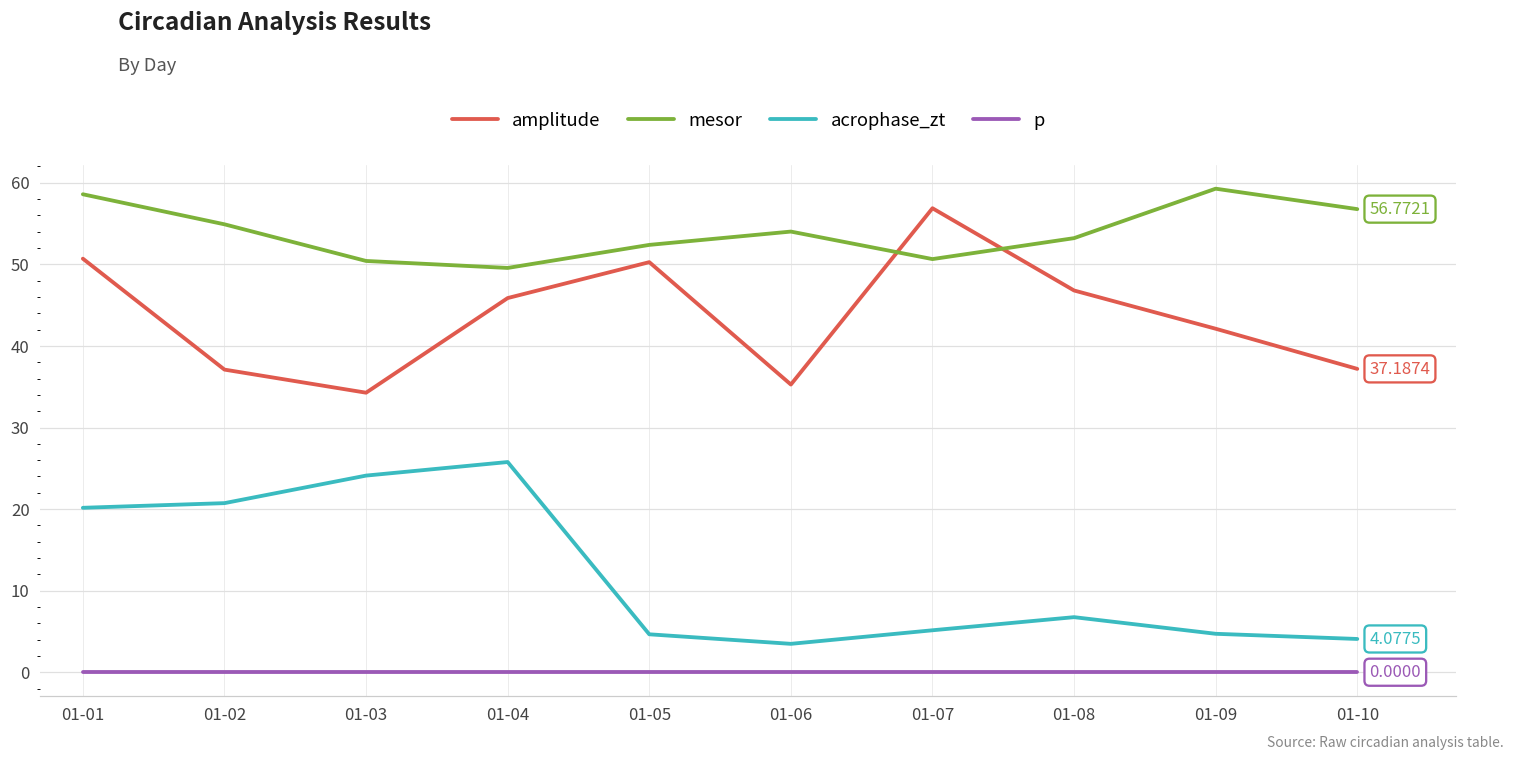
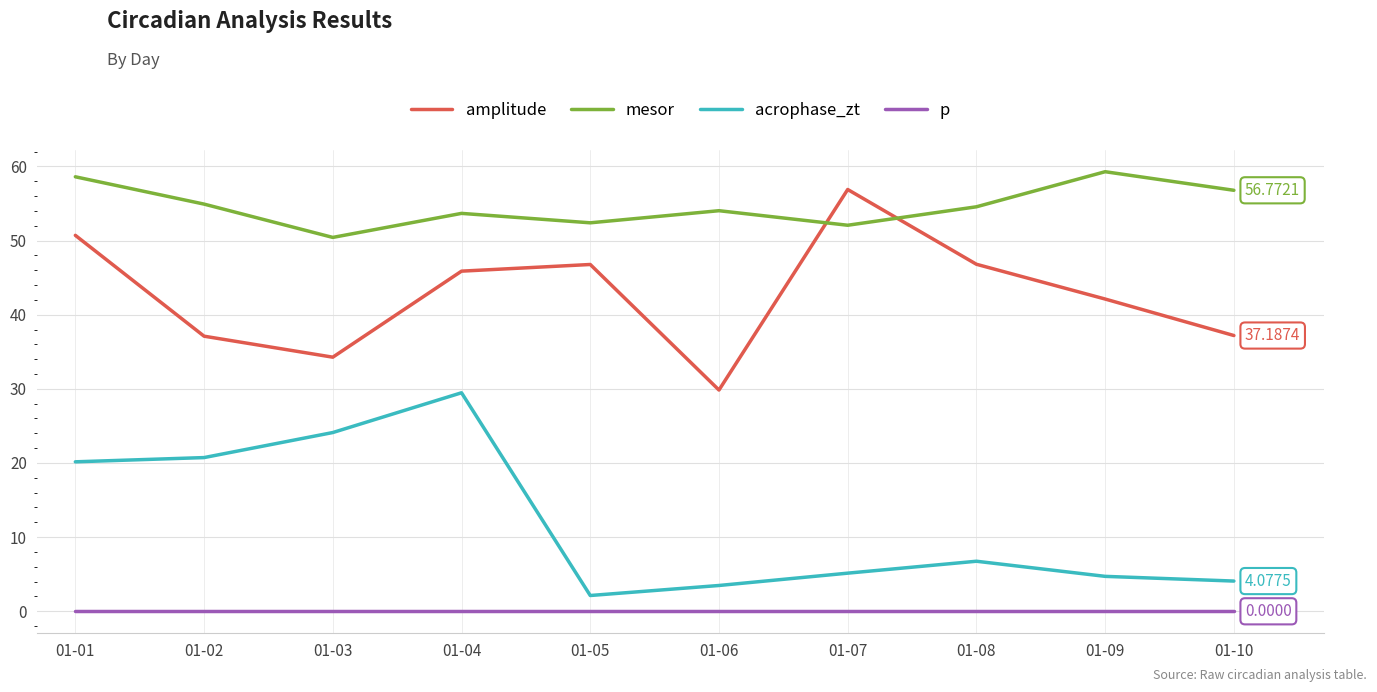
  {
    "amplitude": {
      "01-01": 51,
      "01-02": 37,
      "01-03": 34,
      "01-04": 46,
-     "01-05": 50,
-     "01-06": 35,
+     "01-05": 47,
+     "01-06": 30,
      "01-07": 57,
      "01-08": 47,
      "01-09": 42
    },
    "mesor": {
      "01-01": 59,
      "01-02": 55,
      "01-03": 50,
-     "01-04": 50,
+     "01-04": 54,
      "01-05": 52,
      "01-06": 54,
-     "01-07": 51,
-     "01-08": 53,
+     "01-07": 52,
+     "01-08": 55,
      "01-09": 59
    },
    "acrophase_zt": {
      "01-01": 20,
      "01-02": 21,
      "01-03": 24,
-     "01-04": 26,
-     "01-05": 5,
+     "01-04": 29,
+     "01-05": 2,
      "01-06": 3,
      "01-07": 5,
      "01-08": 7,
      "01-09": 5
    },
    "p": {
      "01-01": 0,
      "01-02": 0,
      "01-03": 0,
      "01-04": 0,
      "01-05": 0,
      "01-06": 0,
      "01-07": 0,
      "01-08": 0,
      "01-09": 0
    }
  }
